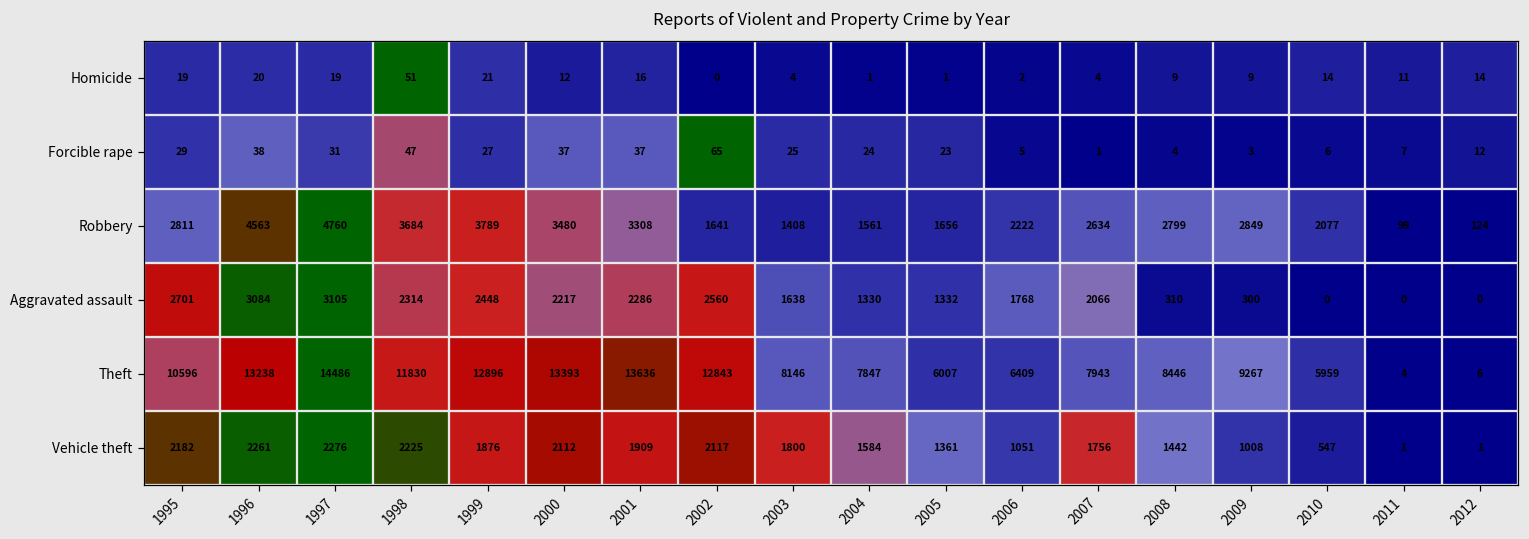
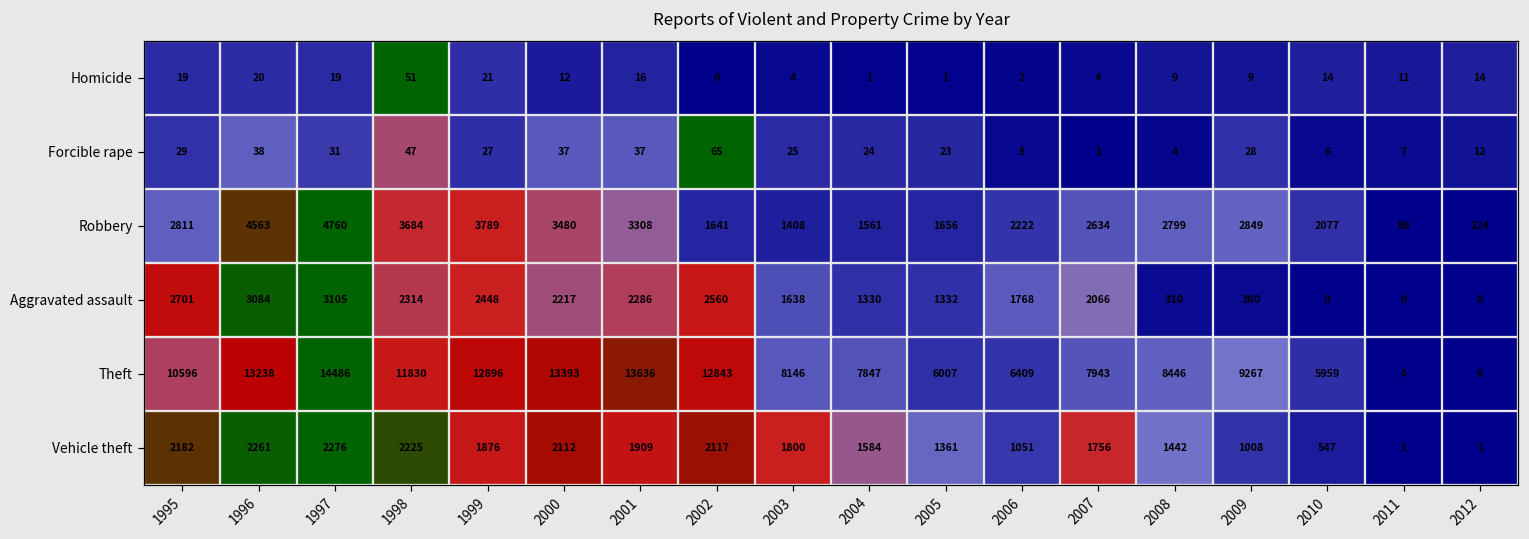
  {
    "Homicide": {
      "1995": 19,
      "1996": 20,
      "1997": 19,
      "1998": 51,
      "1999": 21,
      "2000": 12,
      "2001": 16,
      "2002": 0,
      "2003": 4,
      "2004": 1,
      "2005": 1,
      "2006": 2,
      "2007": 4,
      "2008": 9,
      "2009": 9,
      "2010": 14,
      "2011": 11,
      "2012": 14
    },
    "Forcible rape": {
      "1995": 29,
      "1996": 38,
      "1997": 31,
      "1998": 47,
      "1999": 27,
      "2000": 37,
      "2001": 37,
      "2002": 65,
      "2003": 25,
      "2004": 24,
      "2005": 23,
      "2006": 5,
      "2007": 1,
      "2008": 4,
-     "2009": 3,
+     "2009": 28,
      "2010": 6,
      "2011": 7,
      "2012": 12
    },
    "Robbery": {
      "1995": 2811,
      "1996": 4563,
      "1997": 4760,
      "1998": 3684,
      "1999": 3789,
      "2000": 3480,
      "2001": 3308,
      "2002": 1641,
      "2003": 1408,
      "2004": 1561,
      "2005": 1656,
      "2006": 2222,
      "2007": 2634,
      "2008": 2799,
      "2009": 2849,
      "2010": 2077,
      "2011": 99,
      "2012": 124
    },
    "Aggravated assault": {
      "1995": 2701,
      "1996": 3084,
      "1997": 3105,
      "1998": 2314,
      "1999": 2448,
      "2000": 2217,
      "2001": 2286,
      "2002": 2560,
      "2003": 1638,
      "2004": 1330,
      "2005": 1332,
      "2006": 1768,
      "2007": 2066,
      "2008": 310,
      "2009": 300,
      "2010": 0,
      "2011": 0,
      "2012": 0
    },
    "Theft": {
      "1995": 10596,
      "1996": 13238,
      "1997": 14486,
      "1998": 11830,
      "1999": 12896,
      "2000": 13393,
      "2001": 13636,
      "2002": 12843,
      "2003": 8146,
      "2004": 7847,
      "2005": 6007,
      "2006": 6409,
      "2007": 7943,
      "2008": 8446,
      "2009": 9267,
      "2010": 5959,
      "2011": 4,
      "2012": 6
    },
    "Vehicle theft": {
      "1995": 2182,
      "1996": 2261,
      "1997": 2276,
      "1998": 2225,
      "1999": 1876,
      "2000": 2112,
      "2001": 1909,
      "2002": 2117,
      "2003": 1800,
      "2004": 1584,
      "2005": 1361,
      "2006": 1051,
      "2007": 1756,
      "2008": 1442,
      "2009": 1008,
      "2010": 547,
      "2011": 1,
      "2012": 1
    }
  }
